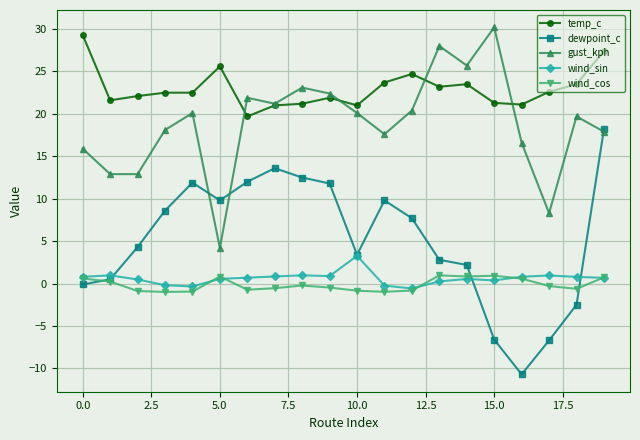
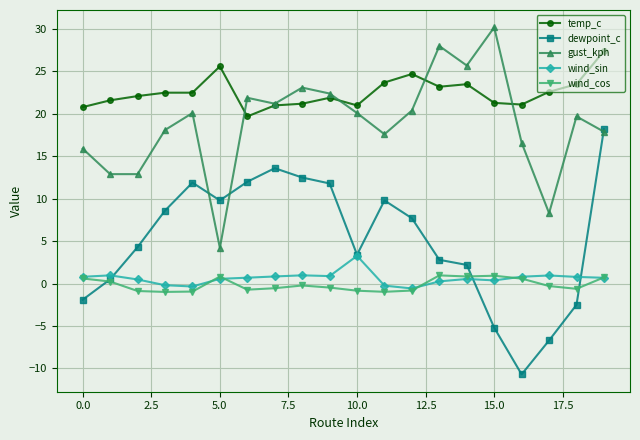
  {
    "temp_c": {
-     "0.0": 29,
+     "0.0": 21,
      "5.0": 26,
      "10.0": 21,
      "15.0": 21
    },
    "dewpoint_c": {
-     "0.0": 0,
+     "0.0": -2,
      "5.0": 10,
-     "15.0": -7
+     "15.0": -5
    },
    "wind_sin": {
      "15.0": 0
    }
  }
